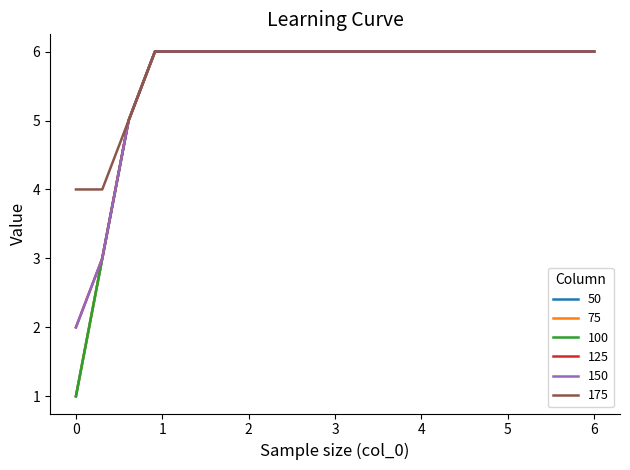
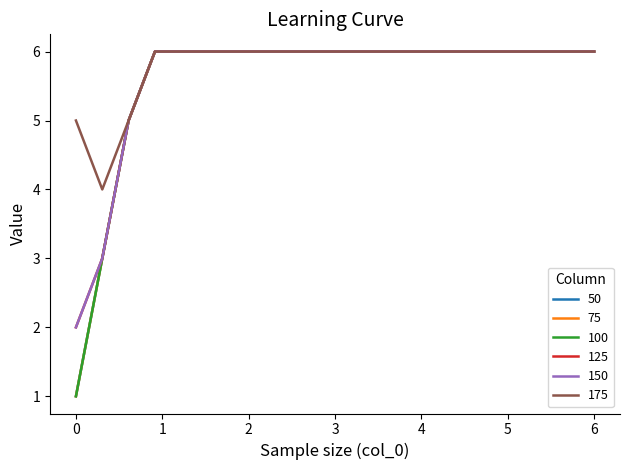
  {
    "100": {
      "0": 1
    },
    "150": {
      "0": 2
    },
    "175": {
-     "0": 4
+     "0": 5
    }
  }
